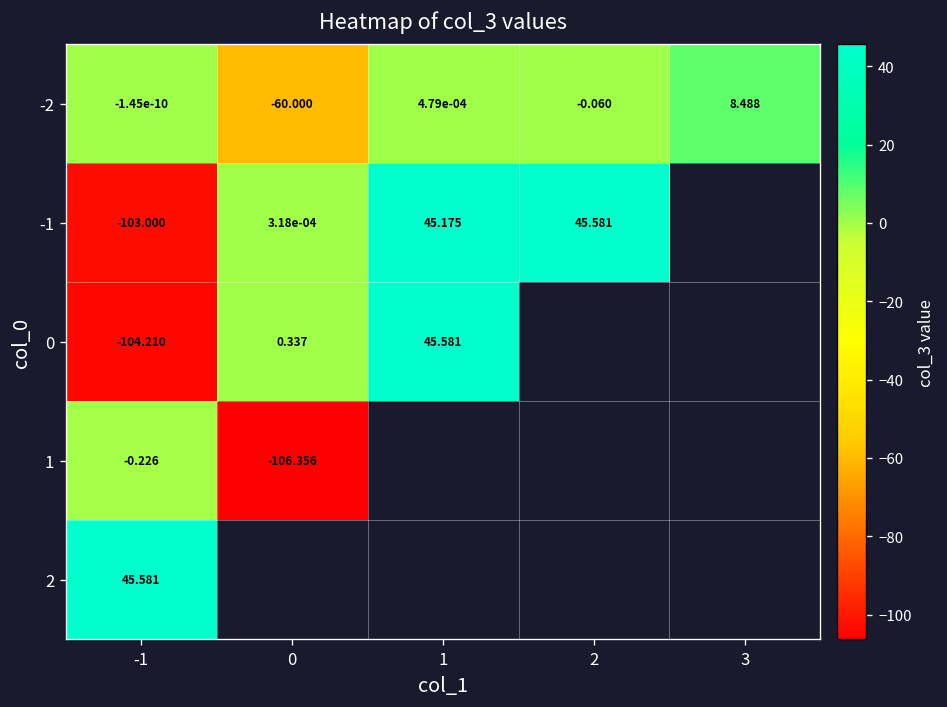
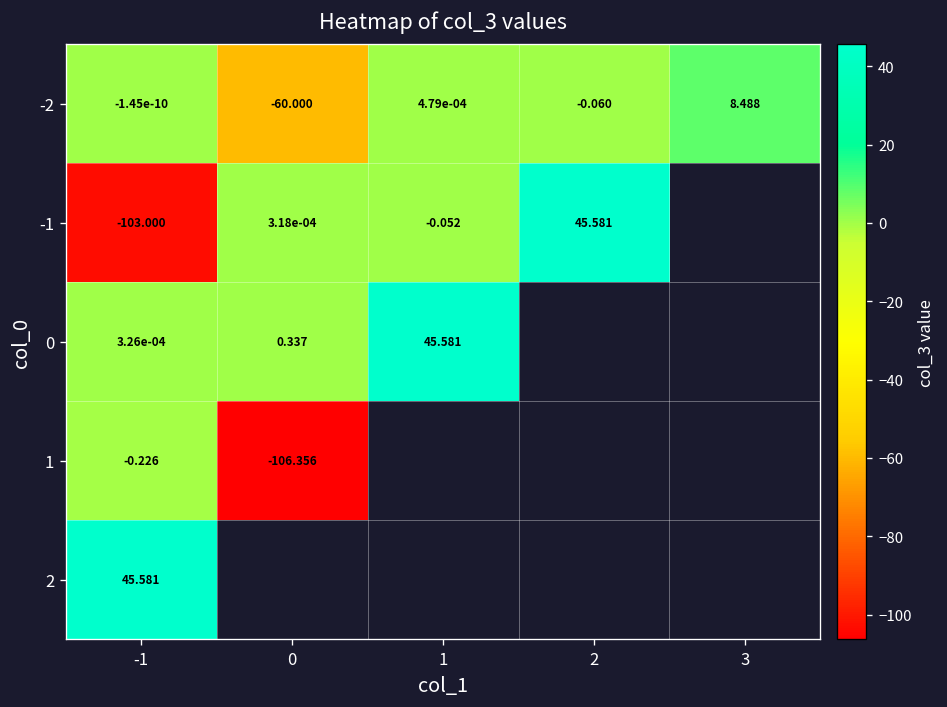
  {
    "-2": {
      "-1": "-1.45e-10",
      "0": "-60.000",
      "1": "4.79e-04",
      "2": "-0.060",
      "3": "8.488"
    },
    "-1": {
      "-1": "-103.000",
      "0": "3.18e-04",
-     "1": "45.175",
+     "1": "-0.052",
      "2": "45.581"
    },
    "0": {
-     "-1": "-104.210",
+     "-1": "3.26e-04",
      "0": "0.337",
      "1": "45.581"
    },
    "1": {
      "-1": "-0.226",
      "0": "-106.356"
    },
    "2": {
      "-1": "45.581"
    }
  }
